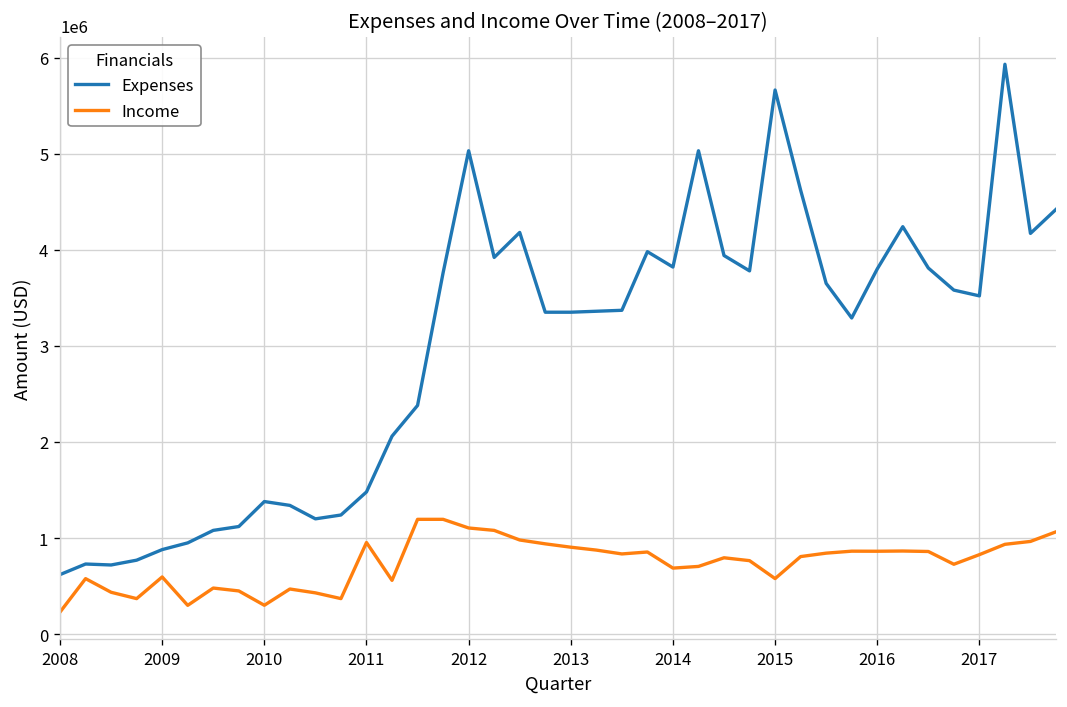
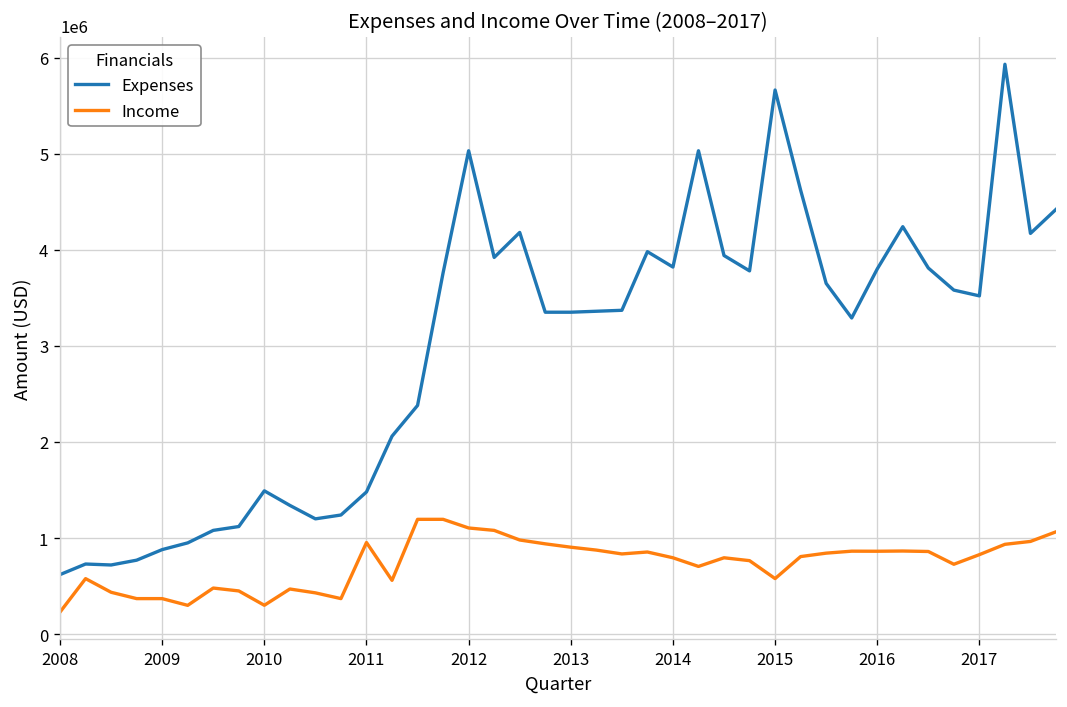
  {
    "Expenses": {
      "2008": 600000,
      "2009": 900000,
-     "2010": 1400000,
+     "2010": 1500000,
      "2011": 1500000,
      "2012": 5000000,
      "2013": 3400000,
      "2014": 3800000,
      "2015": 5700000,
      "2016": 3800000,
      "2017": 3500000
    },
    "Income": {
      "2008": 200000,
-     "2009": 600000,
+     "2009": 400000,
      "2010": 300000,
      "2011": 1000000,
      "2012": 1100000,
      "2013": 900000,
-     "2014": 700000,
+     "2014": 800000,
      "2015": 600000,
      "2016": 900000,
      "2017": 800000
    }
  }
